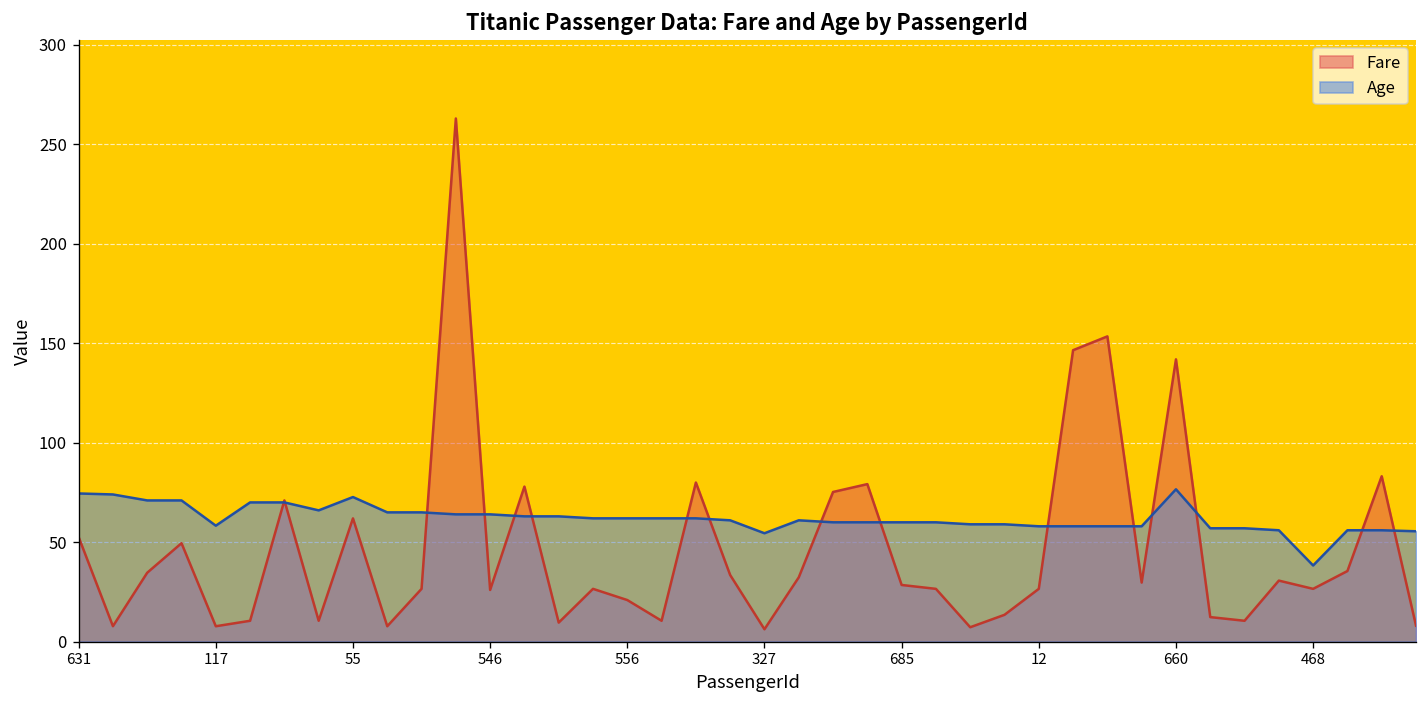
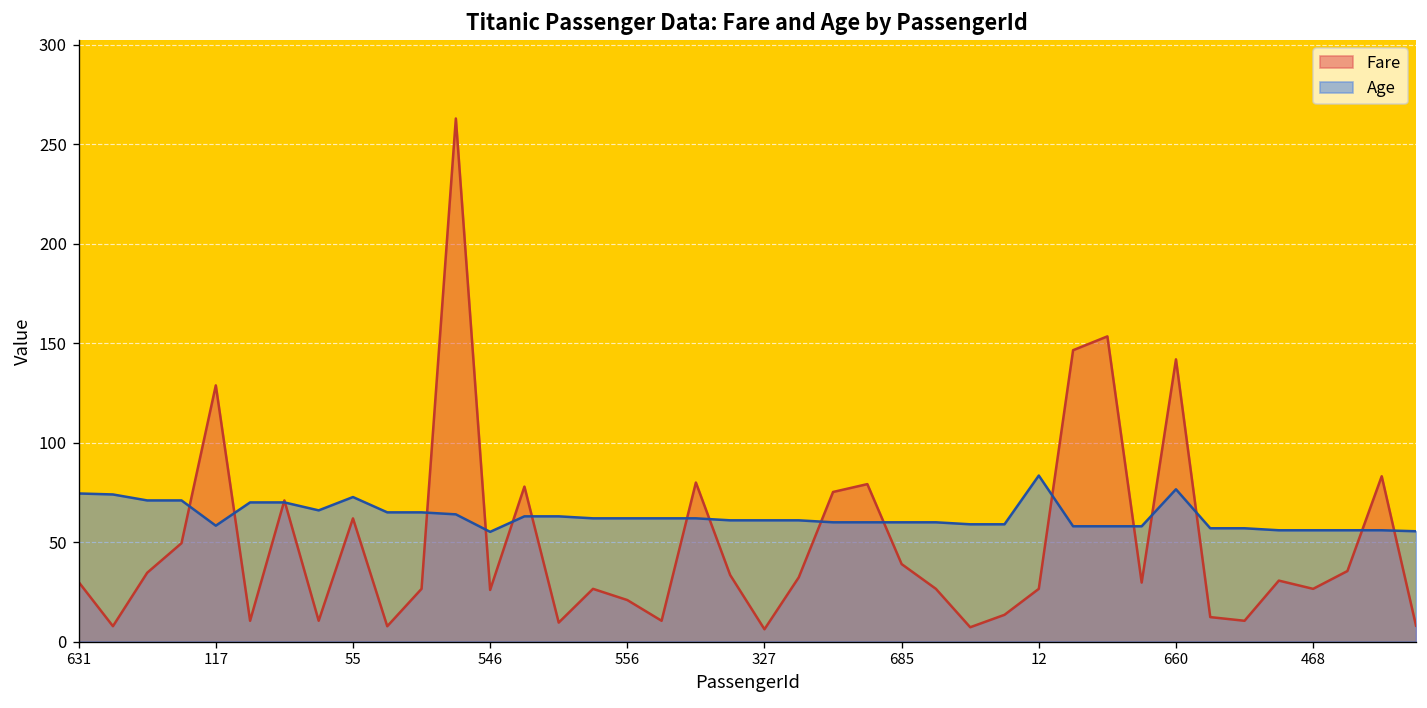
  {
    "Fare": {
-     "631": 53,
-     "117": 8,
+     "631": 30,
+     "117": 129,
      "55": 62,
      "546": 26,
      "556": 21,
      "327": 6,
-     "685": 29,
+     "685": 39,
      "12": 27,
      "660": 142,
      "468": 27
    },
    "Age": {
      "631": 75,
      "117": 58,
      "55": 73,
-     "546": 64,
+     "546": 55,
      "556": 62,
-     "327": 55,
+     "327": 61,
      "685": 60,
-     "12": 58,
+     "12": 84,
      "660": 77,
-     "468": 38
+     "468": 56
    }
  }
